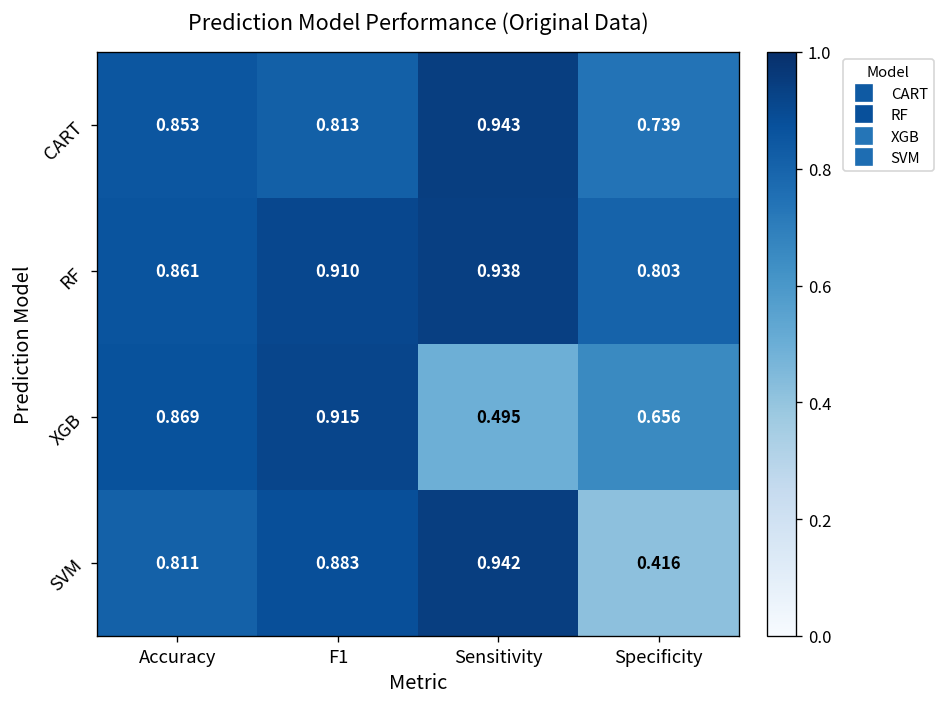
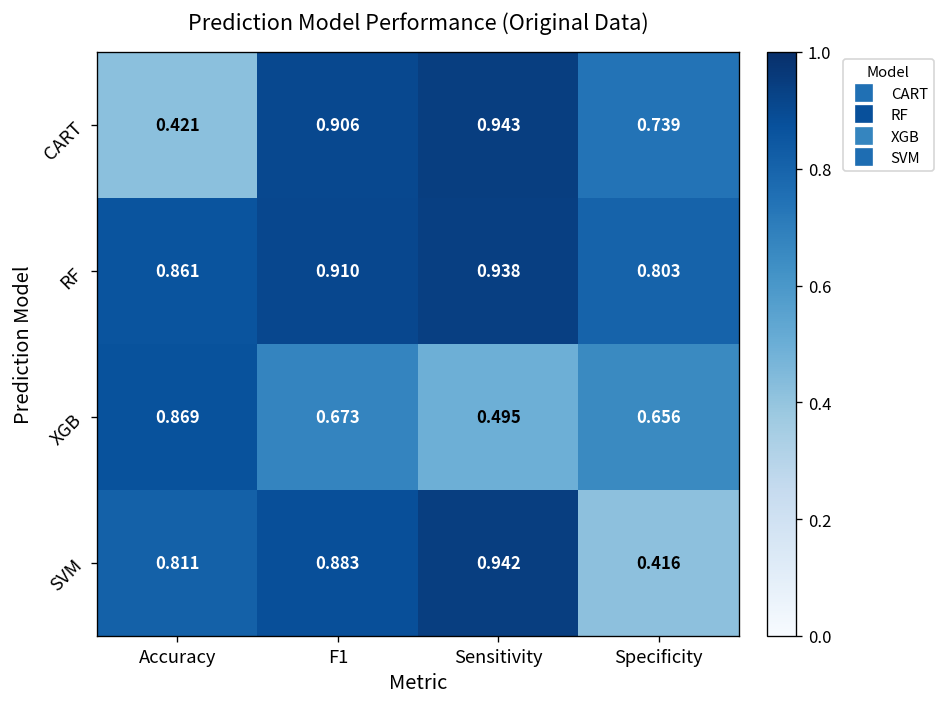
  {
    "CART": {
-     "Accuracy": 0.853,
-     "F1": 0.813,
+     "Accuracy": 0.421,
+     "F1": 0.906,
      "Sensitivity": 0.943,
      "Specificity": 0.739
    },
    "RF": {
      "Accuracy": 0.861,
      "F1": 0.910,
      "Sensitivity": 0.938,
      "Specificity": 0.803
    },
    "XGB": {
      "Accuracy": 0.869,
-     "F1": 0.915,
+     "F1": 0.673,
      "Sensitivity": 0.495,
      "Specificity": 0.656
    },
    "SVM": {
      "Accuracy": 0.811,
      "F1": 0.883,
      "Sensitivity": 0.942,
      "Specificity": 0.416
    }
  }
